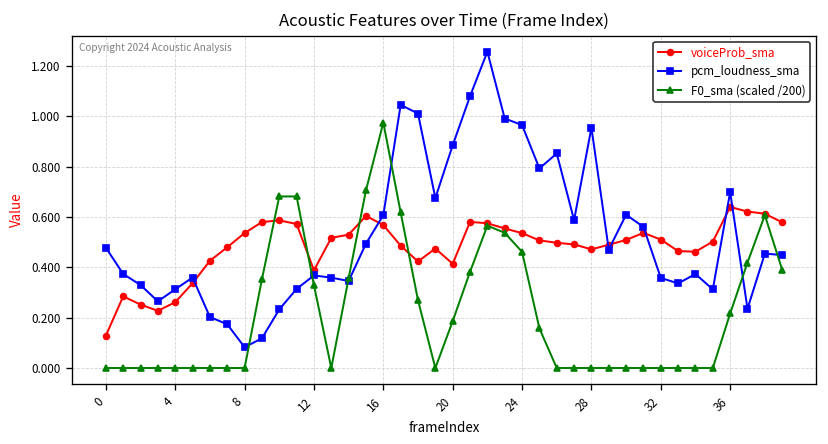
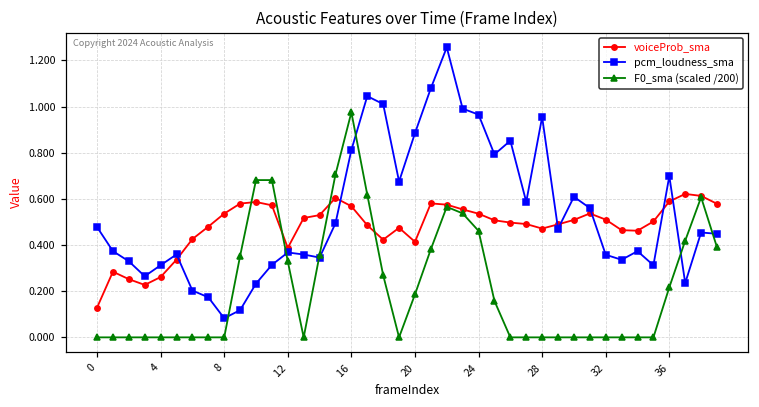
  {
    "voiceProb_sma": {
      "0": 0.13,
      "4": 0.26,
      "8": 0.54,
      "12": 0.39,
      "16": 0.57,
      "20": 0.41,
      "24": 0.54,
      "28": 0.47,
      "32": 0.51,
-     "36": 0.64
+     "36": 0.59
    },
    "pcm_loudness_sma": {
      "0": 0.48,
      "4": 0.31,
      "8": 0.08,
      "12": 0.37,
-     "16": 0.61,
+     "16": 0.81,
      "20": 0.88,
      "24": 0.96,
      "28": 0.95,
      "32": 0.36,
      "36": 0.70
    },
    "F0_sma (scaled /200)": {
      "0": 0.00,
      "4": 0.00,
      "8": 0.00,
      "12": 0.33,
      "16": 0.97,
      "20": 0.19,
      "24": 0.46,
      "28": 0.00,
      "32": 0.00,
      "36": 0.22
    }
  }
